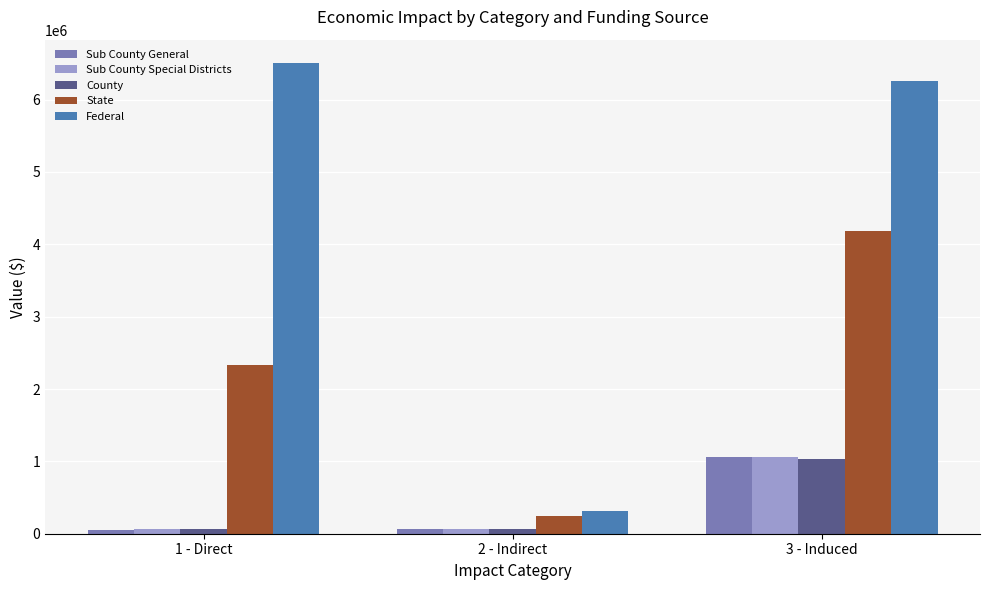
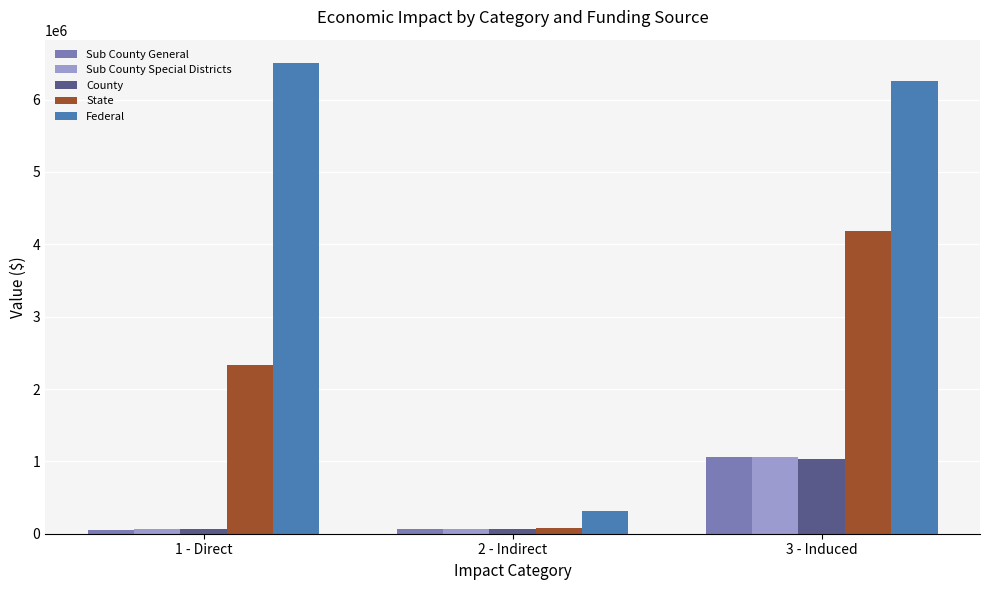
  {
    "State": {
      "1 - Direct": 2300000,
-     "2 - Indirect": 300000,
+     "2 - Indirect": 100000,
      "3 - Induced": 4200000
    }
  }
